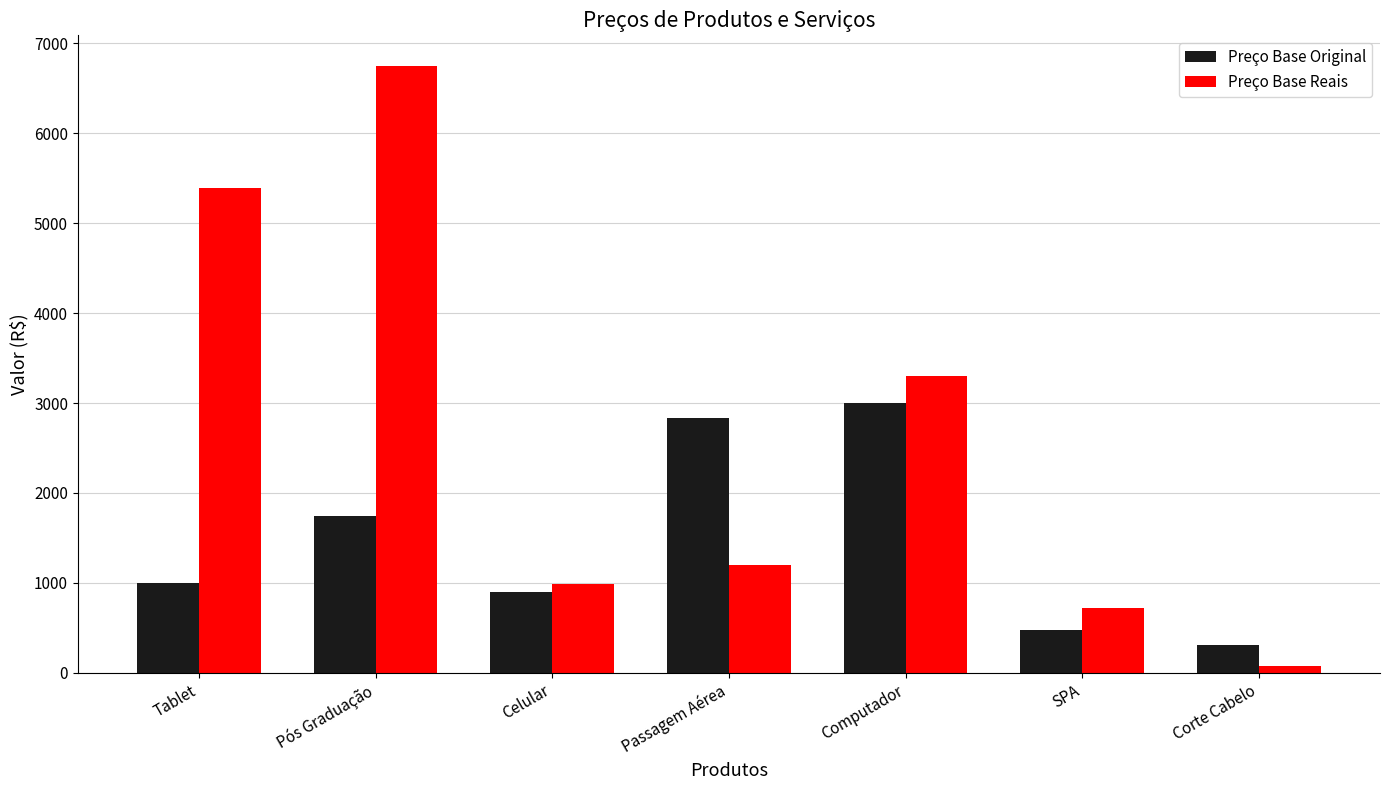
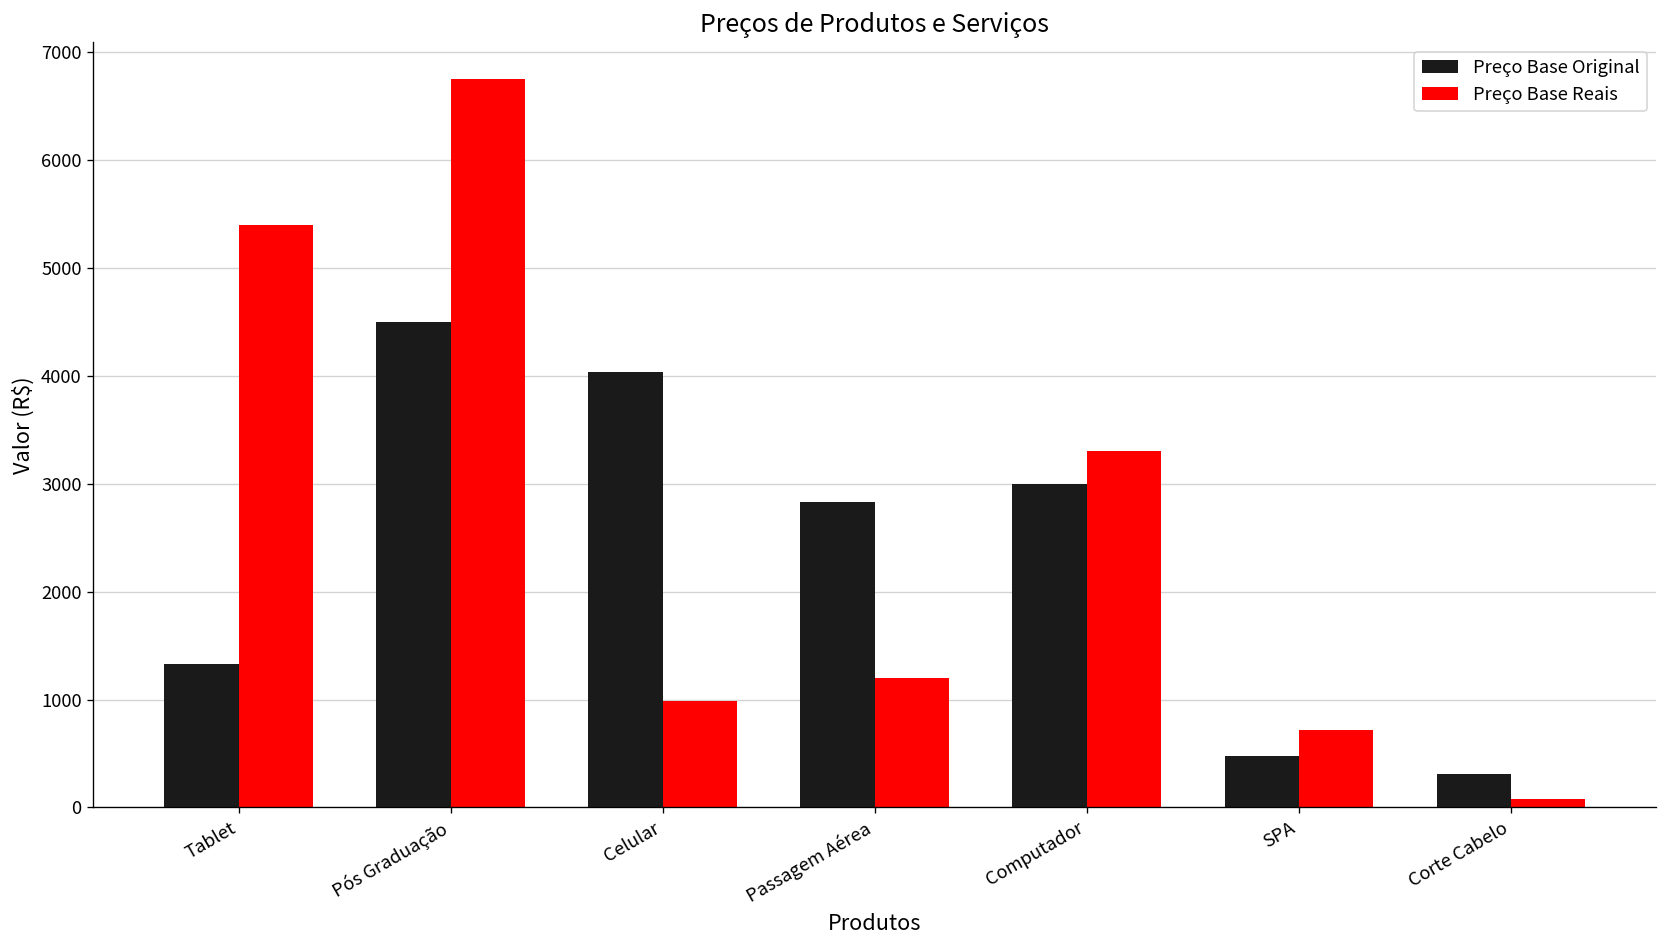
  {
    "Preço Base Original": {
-     "Tablet": 1000,
-     "Pós Graduação": 1700,
-     "Celular": 900,
+     "Tablet": 1300,
+     "Pós Graduação": 4500,
+     "Celular": 4000,
      "Passagem Aérea": 2800,
      "Computador": 3000,
      "SPA": 500,
      "Corte Cabelo": 300
    },
    "Preço Base Reais": {
      "Tablet": 5400,
      "Pós Graduação": 6800,
      "Celular": 1000,
      "Passagem Aérea": 1200,
      "Computador": 3300,
      "SPA": 700,
      "Corte Cabelo": 100
    }
  }
